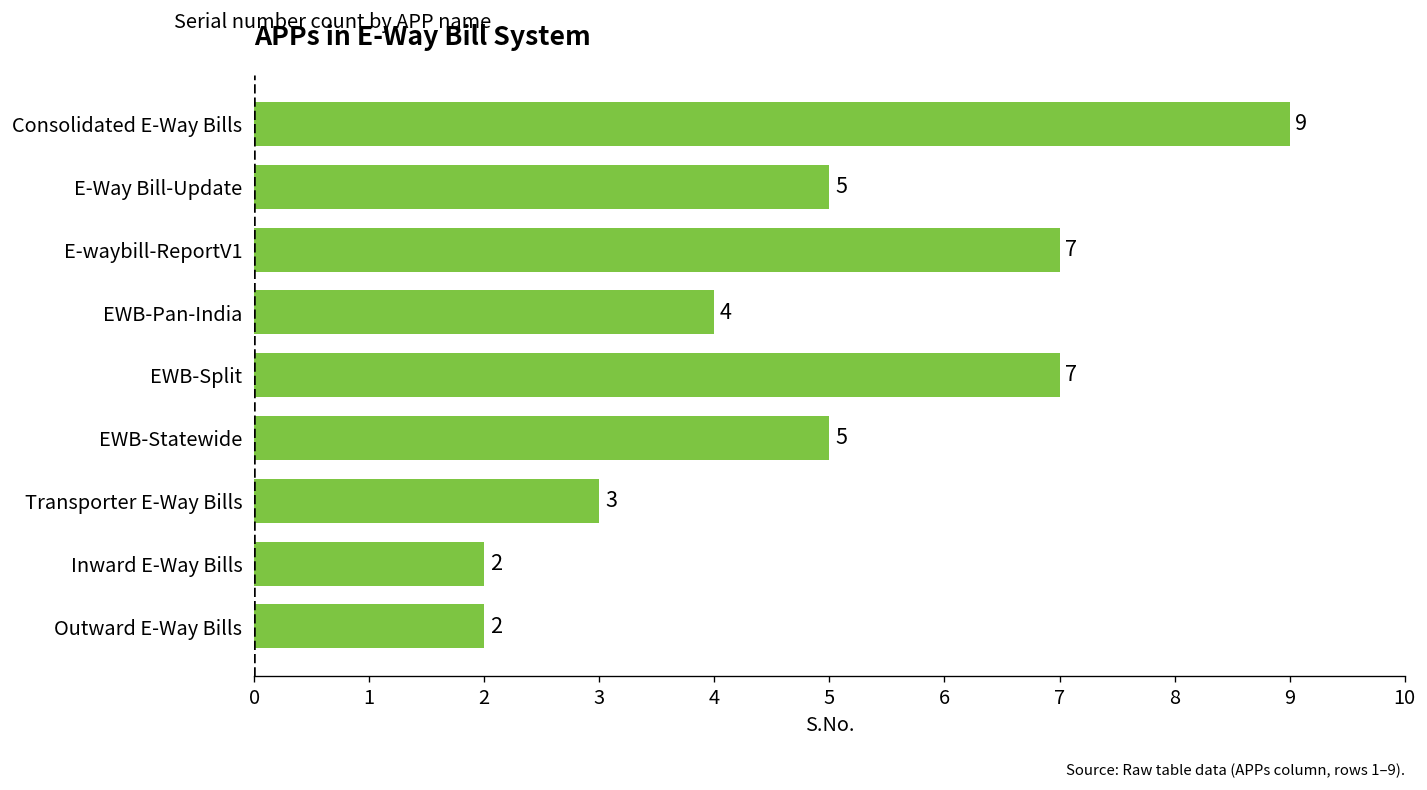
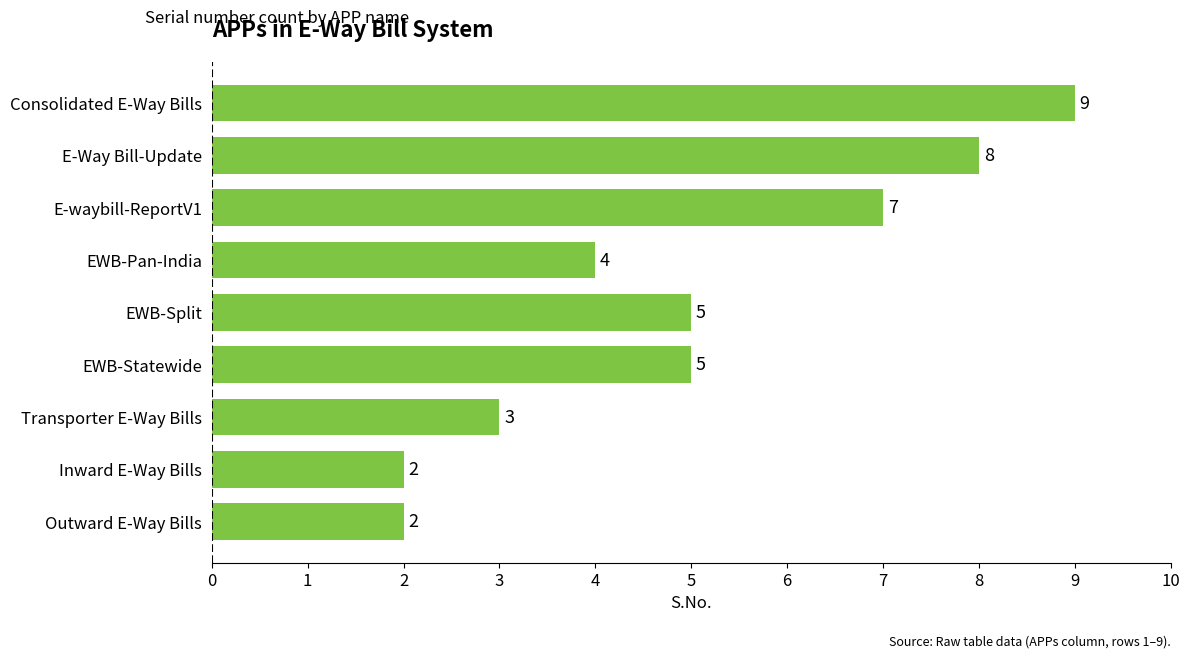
  {
    "Consolidated E-Way Bills": 9,
-   "E-Way Bill-Update": 5,
+   "E-Way Bill-Update": 8,
    "E-waybill-ReportV1": 7,
    "EWB-Pan-India": 4,
-   "EWB-Split": 7,
+   "EWB-Split": 5,
    "EWB-Statewide": 5,
    "Transporter E-Way Bills": 3,
    "Inward E-Way Bills": 2,
    "Outward E-Way Bills": 2
  }
